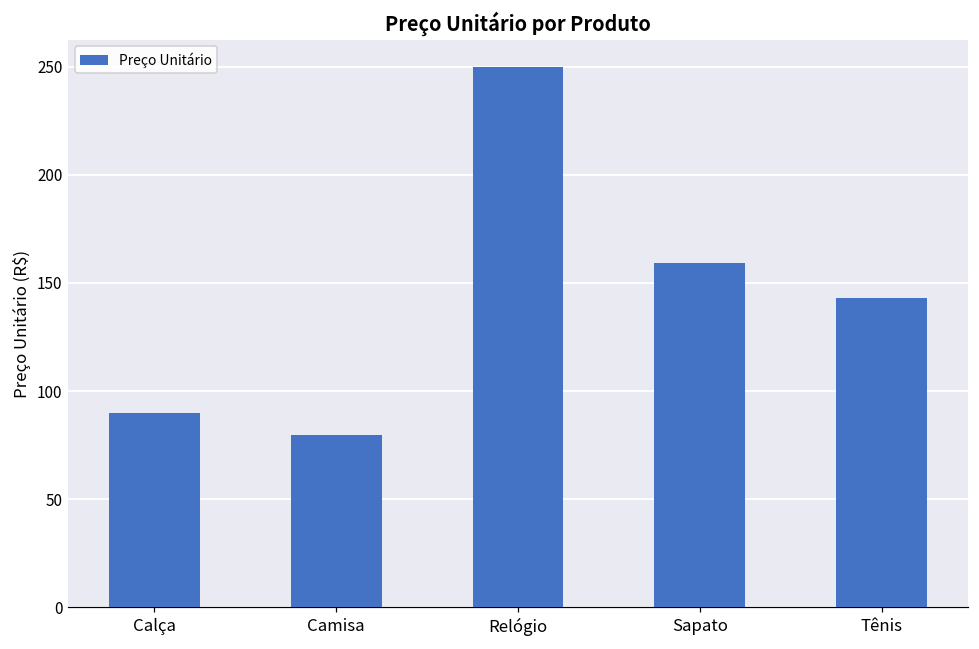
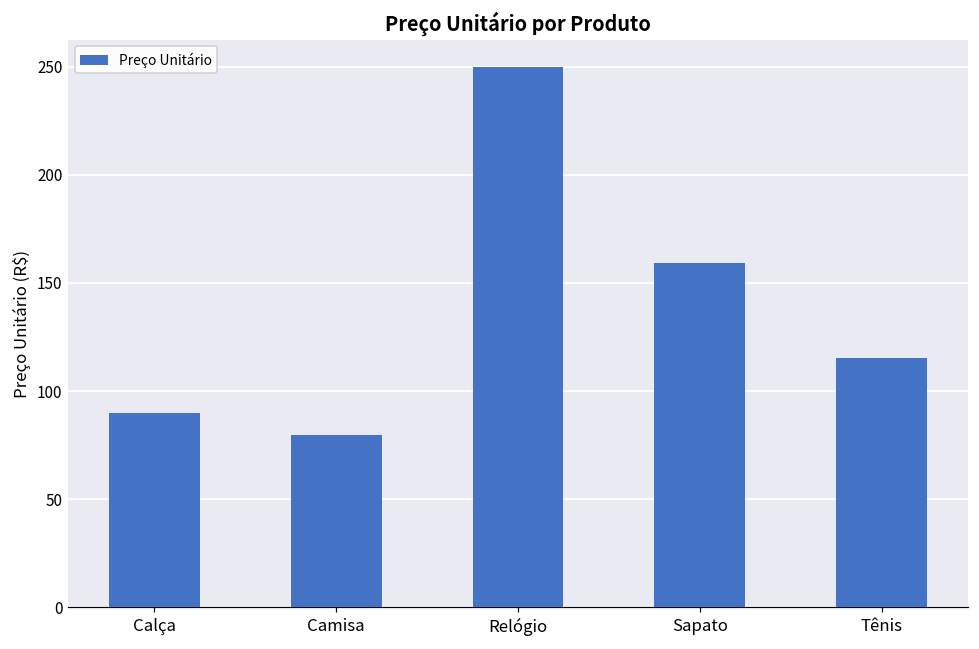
  {
    "Calça": 90,
    "Camisa": 80,
    "Relógio": 250,
    "Sapato": 159,
-   "Tênis": 143
+   "Tênis": 115
  }
